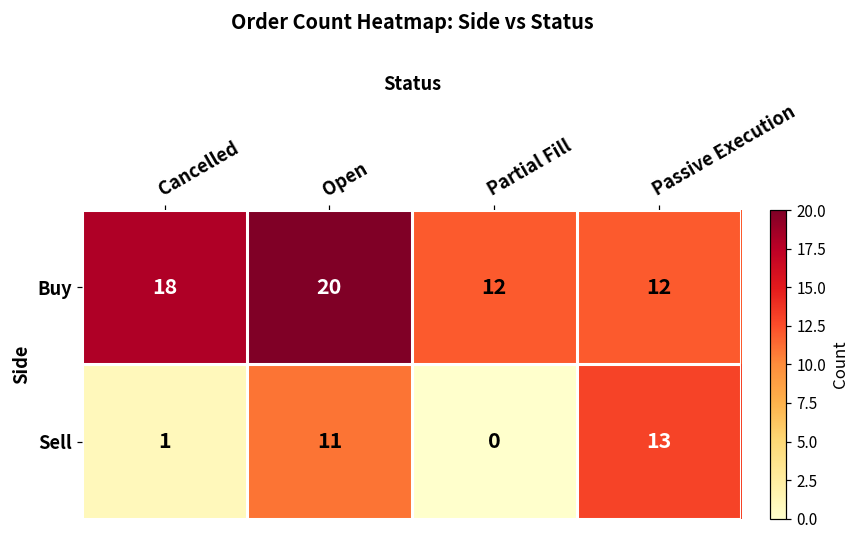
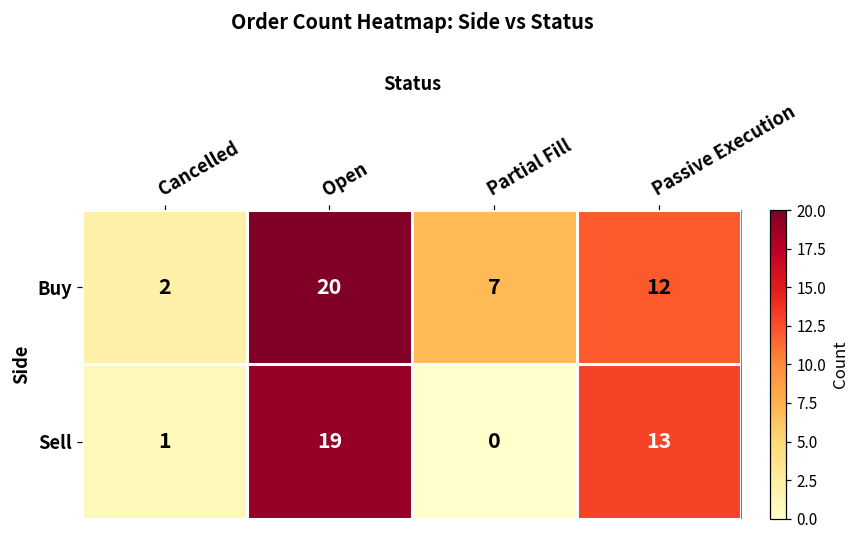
  {
    "Buy": {
-     "Cancelled": 18,
+     "Cancelled": 2,
      "Open": 20,
-     "Partial Fill": 12,
+     "Partial Fill": 7,
      "Passive Execution": 12
    },
    "Sell": {
      "Cancelled": 1,
-     "Open": 11,
+     "Open": 19,
      "Partial Fill": 0,
      "Passive Execution": 13
    }
  }
